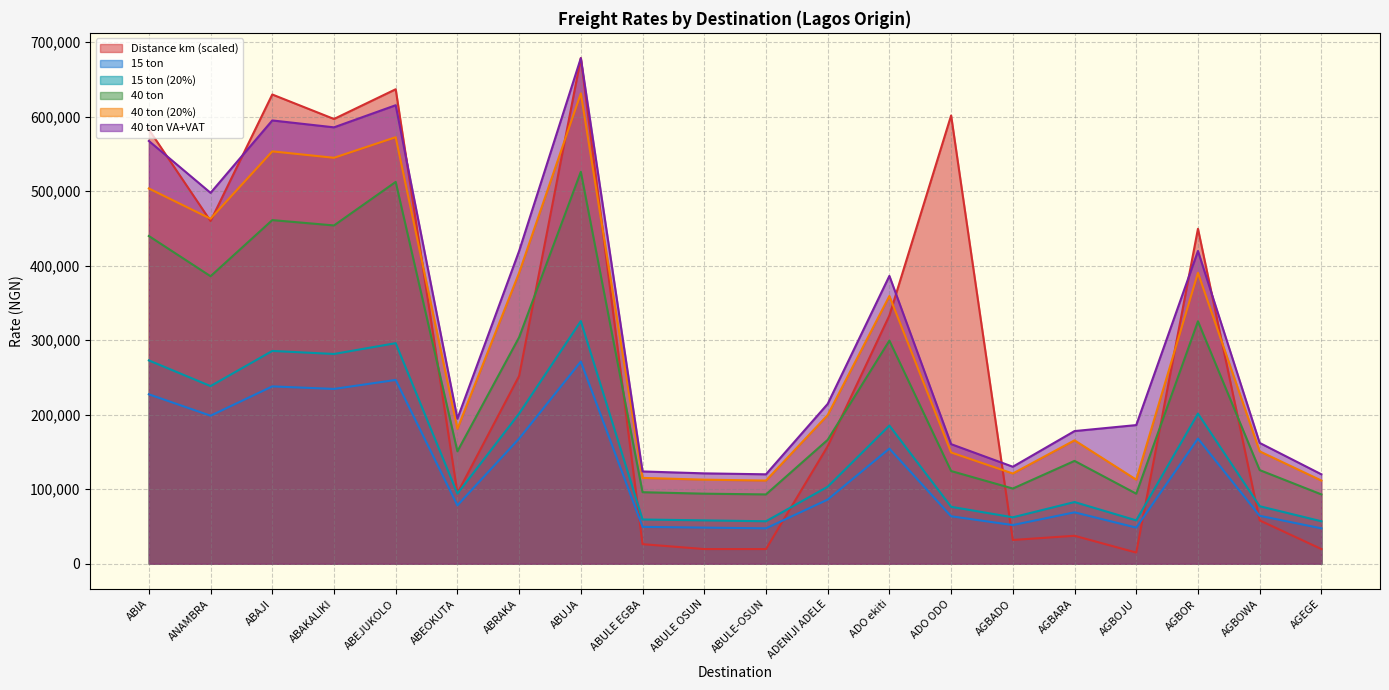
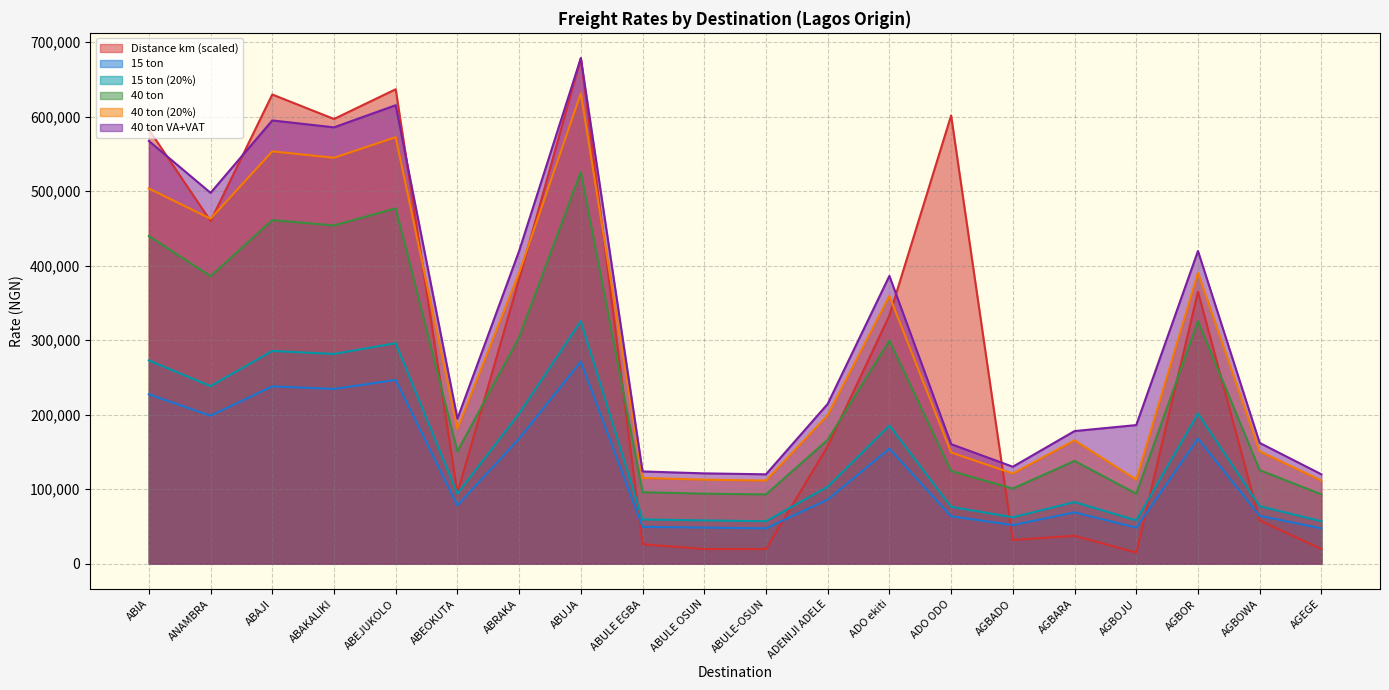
  {
    "Distance km (scaled)": {
      "ABAJI": "630,000",
      "ABAKALIKI": "600,000",
      "ABEJUKOLO": "640,000",
-     "ABRAKA": "250,000",
+     "ABRAKA": "380,000",
      "ABULE EGBA": "30,000",
      "ABULE OSUN": "20,000",
      "ABULE-OSUN": "20,000",
      "ADENIJI ADELE": "160,000",
      "ADO ekiti": "330,000",
      "ADO ODO": "600,000",
      "AGBADO": "30,000",
      "AGBARA": "40,000",
      "AGBOJU": "20,000",
-     "AGBOR": "450,000",
+     "AGBOR": "370,000",
      "AGBOWA": "60,000",
      "AGEGE": "20,000"
    },
    "40 ton": {
      "ABIA": "440,000",
      "ANAMBRA": "390,000",
      "ABAJI": "460,000",
      "ABAKALIKI": "450,000",
-     "ABEJUKOLO": "510,000",
+     "ABEJUKOLO": "480,000",
      "ABEOKUTA": "150,000",
      "ABRAKA": "300,000",
      "ABUJA": "530,000",
      "ABULE EGBA": "100,000",
      "ABULE OSUN": "90,000",
      "ABULE-OSUN": "90,000",
      "ADENIJI ADELE": "170,000",
      "ADO ekiti": "300,000",
      "ADO ODO": "120,000",
      "AGBADO": "100,000",
      "AGBARA": "140,000",
      "AGBOJU": "90,000",
      "AGBOR": "330,000",
      "AGBOWA": "130,000",
      "AGEGE": "90,000"
    },
    "40 ton (20%)": {
      "ABIA": "500,000",
      "ABAJI": "550,000",
      "ABAKALIKI": "540,000",
      "ABEJUKOLO": "570,000",
      "ABEOKUTA": "180,000",
      "ABRAKA": "390,000",
      "ABUJA": "630,000",
      "ABULE EGBA": "120,000",
      "ABULE OSUN": "110,000",
      "ABULE-OSUN": "110,000",
      "ADENIJI ADELE": "200,000",
      "ADO ekiti": "360,000",
      "ADO ODO": "150,000",
      "AGBADO": "120,000",
      "AGBARA": "170,000",
      "AGBOJU": "110,000",
      "AGBOR": "390,000",
      "AGBOWA": "150,000",
      "AGEGE": "110,000"
    },
    "40 ton VA+VAT": {
      "ABIA": "570,000",
      "ANAMBRA": "500,000",
      "ABAJI": "600,000",
      "ABAKALIKI": "590,000",
      "ABEJUKOLO": "620,000",
      "ABEOKUTA": "190,000",
      "ABRAKA": "420,000",
      "ABULE EGBA": "120,000",
      "ABULE OSUN": "120,000",
      "ABULE-OSUN": "120,000",
      "ADENIJI ADELE": "210,000",
      "ADO ekiti": "390,000",
      "ADO ODO": "160,000",
      "AGBADO": "130,000",
      "AGBARA": "180,000",
      "AGBOJU": "190,000",
      "AGBOR": "420,000",
      "AGBOWA": "160,000",
      "AGEGE": "120,000"
    }
  }
